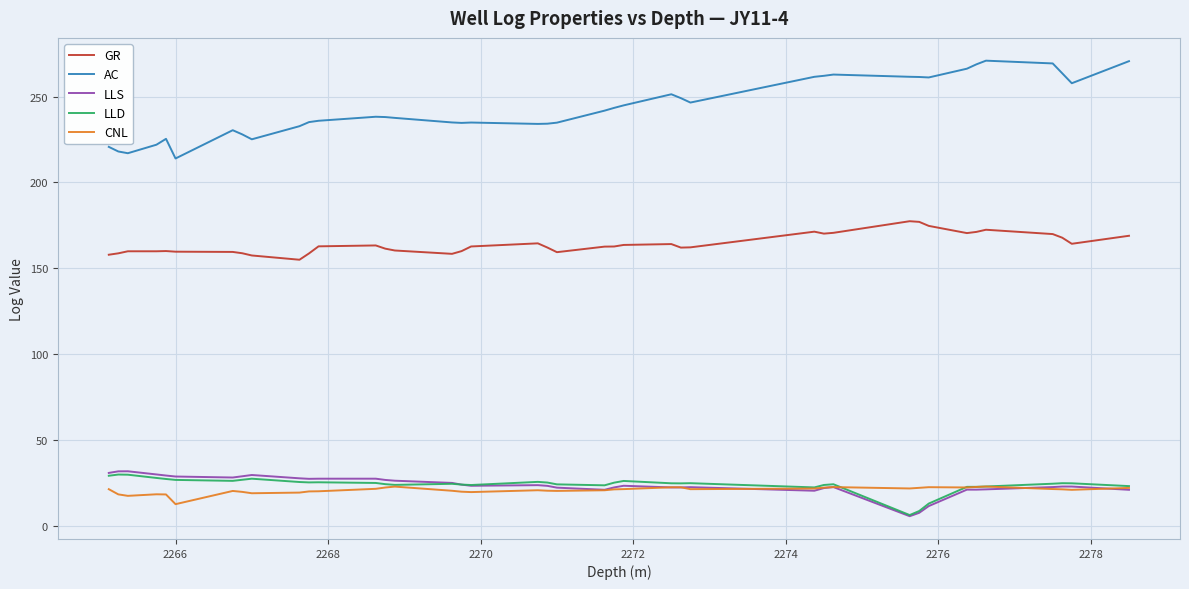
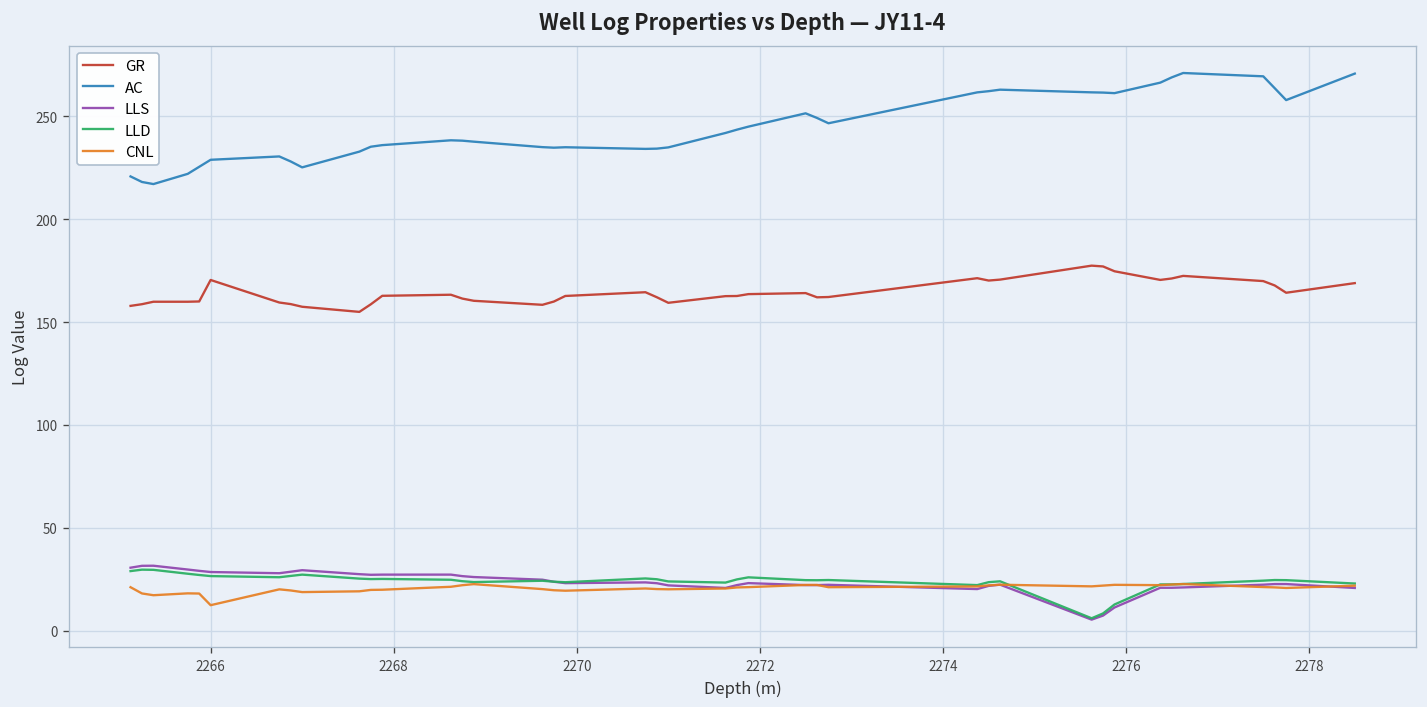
  {
    "GR": {
-     "2266": 160
+     "2266": 170
    },
    "AC": {
-     "2266": 214
+     "2266": 229
    },
    "LLS": {
      "2266": 29
    },
    "LLD": {
      "2266": 27
    },
    "CNL": {
      "2266": 12
    }
  }
